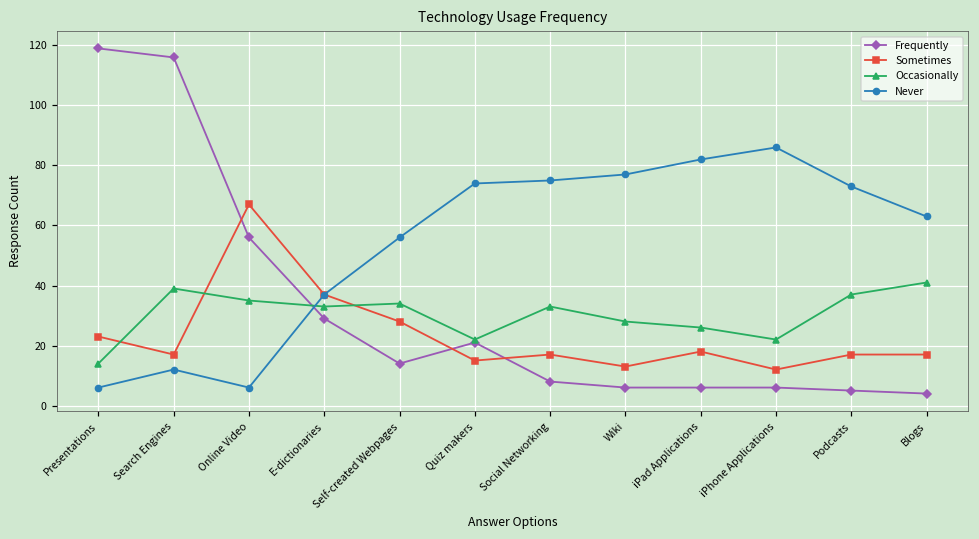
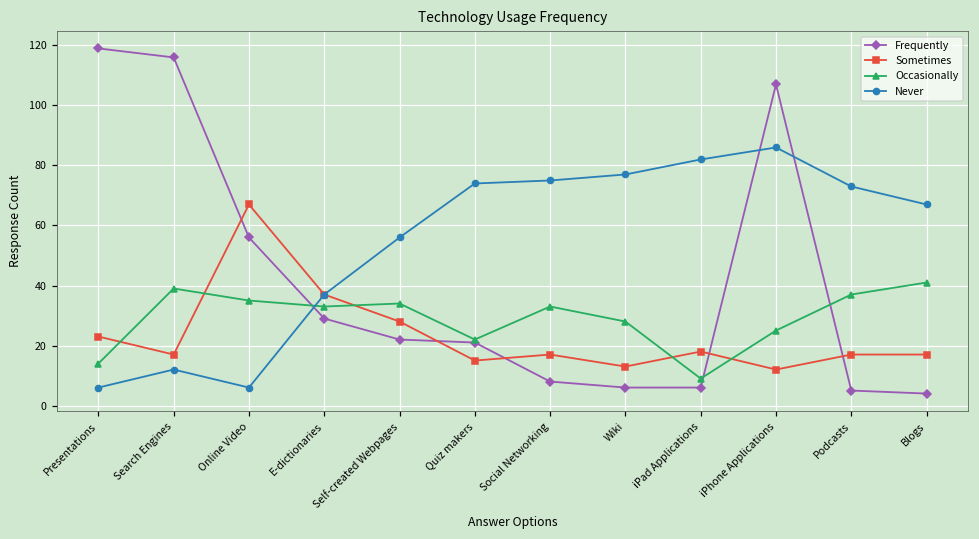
  {
    "Frequently": {
      "Presentations": 119,
      "Search Engines": 116,
      "Online Video": 56,
      "E-dictionaries": 29,
-     "Self-created Webpages": 14,
+     "Self-created Webpages": 22,
      "Quiz makers": 21,
      "Social Networking": 8,
      "Wiki": 6,
      "iPad Applications": 6,
-     "iPhone Applications": 6,
+     "iPhone Applications": 107,
      "Podcasts": 5,
      "Blogs": 4
    },
    "Sometimes": {
      "Presentations": 23,
      "Search Engines": 17,
      "Online Video": 67,
      "Self-created Webpages": 28,
      "Quiz makers": 15,
      "Social Networking": 17,
      "Wiki": 13,
      "iPad Applications": 18,
      "iPhone Applications": 12,
      "Podcasts": 17,
      "Blogs": 17
    },
    "Occasionally": {
      "Presentations": 14,
      "Search Engines": 39,
      "Online Video": 35,
      "E-dictionaries": 33,
      "Self-created Webpages": 34,
      "Quiz makers": 22,
      "Social Networking": 33,
      "Wiki": 28,
-     "iPad Applications": 26,
-     "iPhone Applications": 22,
+     "iPad Applications": 9,
+     "iPhone Applications": 25,
      "Podcasts": 37,
      "Blogs": 41
    },
    "Never": {
      "Presentations": 6,
      "Search Engines": 12,
      "Online Video": 6,
      "Self-created Webpages": 56,
      "Quiz makers": 74,
      "Social Networking": 75,
      "Wiki": 77,
      "iPad Applications": 82,
      "iPhone Applications": 86,
      "Podcasts": 73,
-     "Blogs": 63
+     "Blogs": 67
    }
  }
